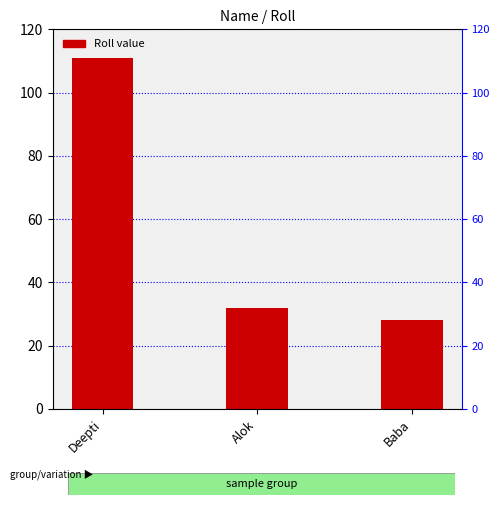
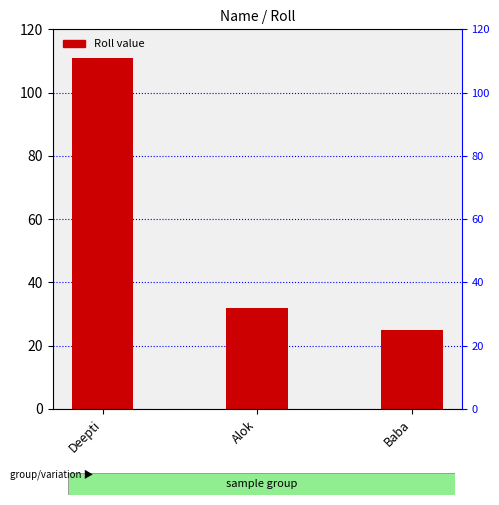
  {
    "Deepti": 111,
    "Alok": 32,
-   "Baba": 28
+   "Baba": 25
  }
